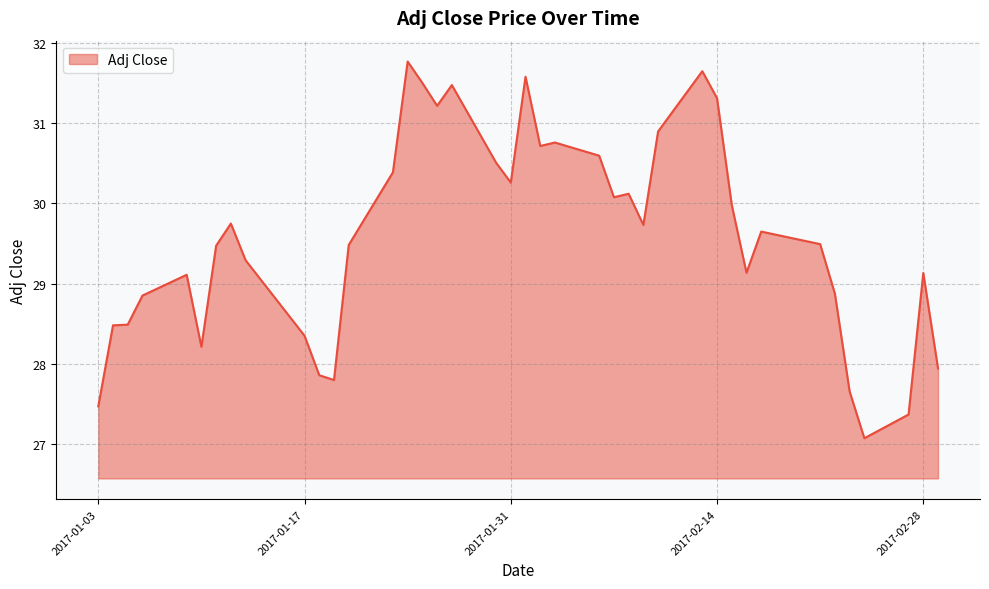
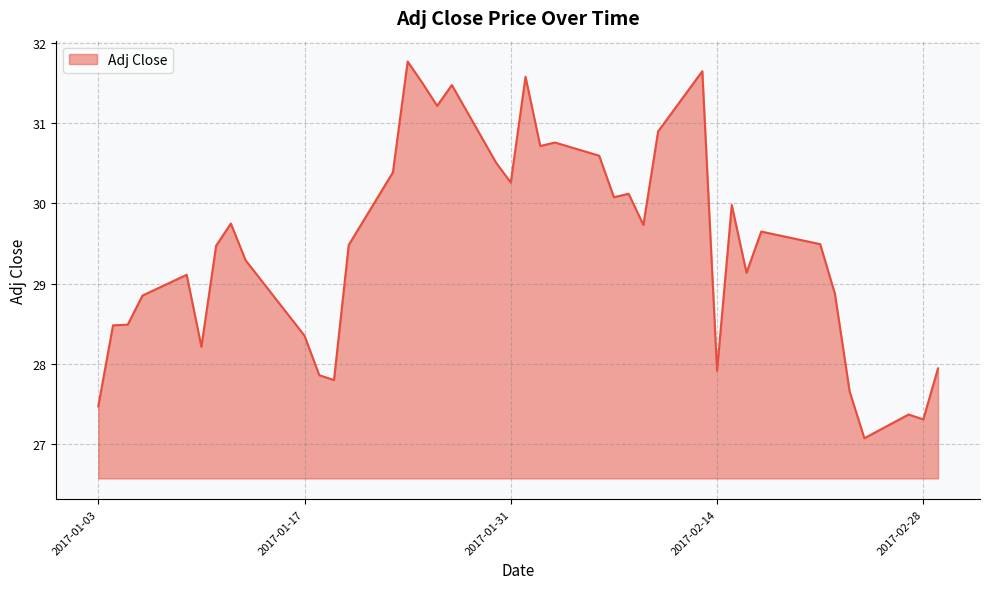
  {
    "2017-01-03": 27.5,
    "2017-01-17": 28.4,
    "2017-01-31": 30.3,
-   "2017-02-14": 31.3,
-   "2017-02-28": 29.1
+   "2017-02-14": 27.9,
+   "2017-02-28": 27.3
  }
